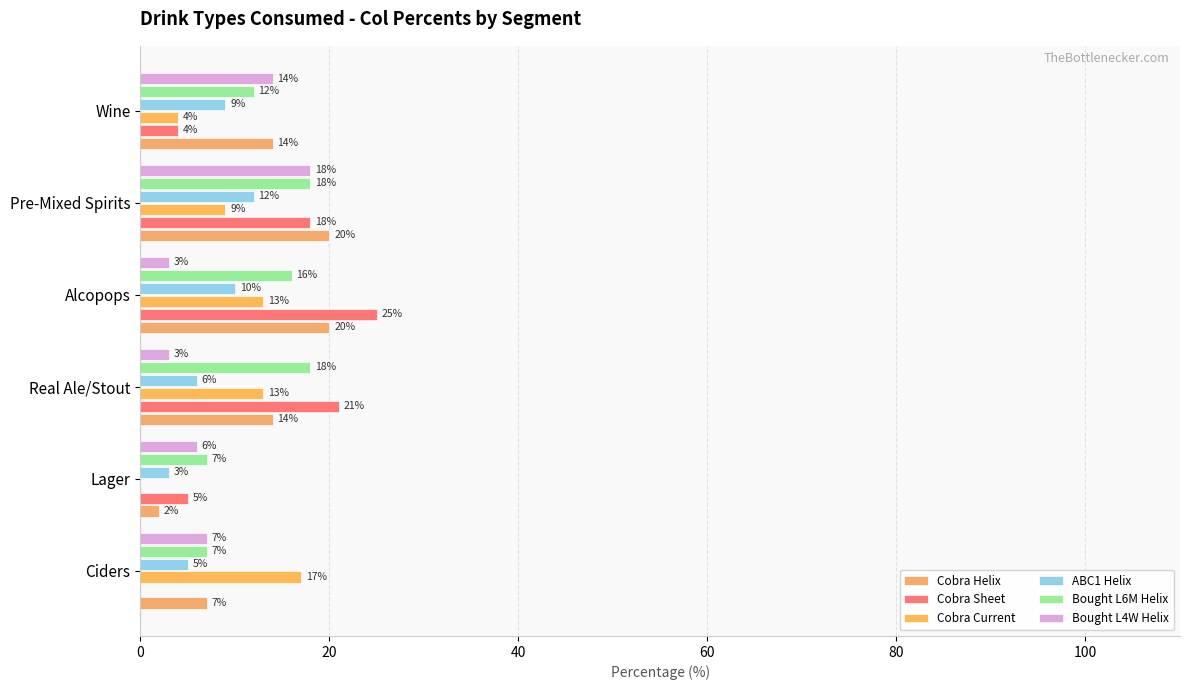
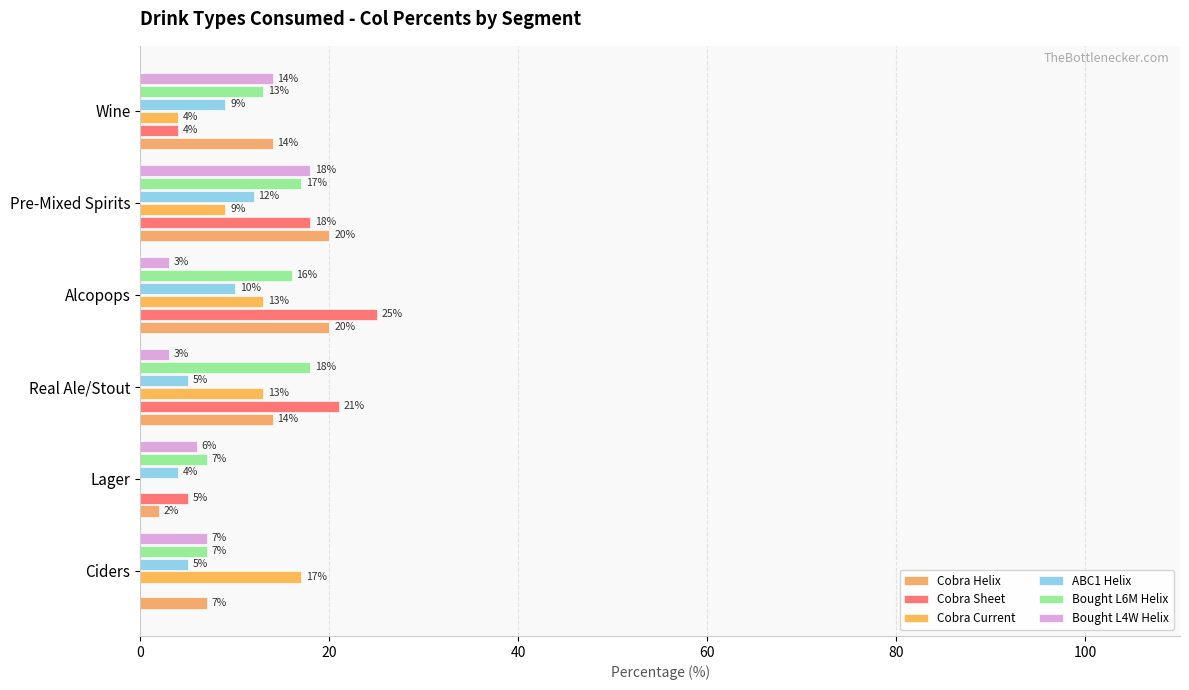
  {
    "ABC1 Helix": {
      "Wine": "9%",
      "Pre-Mixed Spirits": "12%",
      "Alcopops": "10%",
-     "Real Ale/Stout": "6%",
-     "Lager": "3%",
+     "Real Ale/Stout": "5%",
+     "Lager": "4%",
      "Ciders": "5%"
    },
    "Bought L6M Helix": {
-     "Wine": "12%",
-     "Pre-Mixed Spirits": "18%",
+     "Wine": "13%",
+     "Pre-Mixed Spirits": "17%",
      "Alcopops": "16%",
      "Real Ale/Stout": "18%",
      "Lager": "7%",
      "Ciders": "7%"
    },
    "Bought L4W Helix": {
      "Wine": "14%",
      "Pre-Mixed Spirits": "18%",
      "Alcopops": "3%",
      "Real Ale/Stout": "3%",
      "Lager": "6%",
      "Ciders": "7%"
    }
  }
